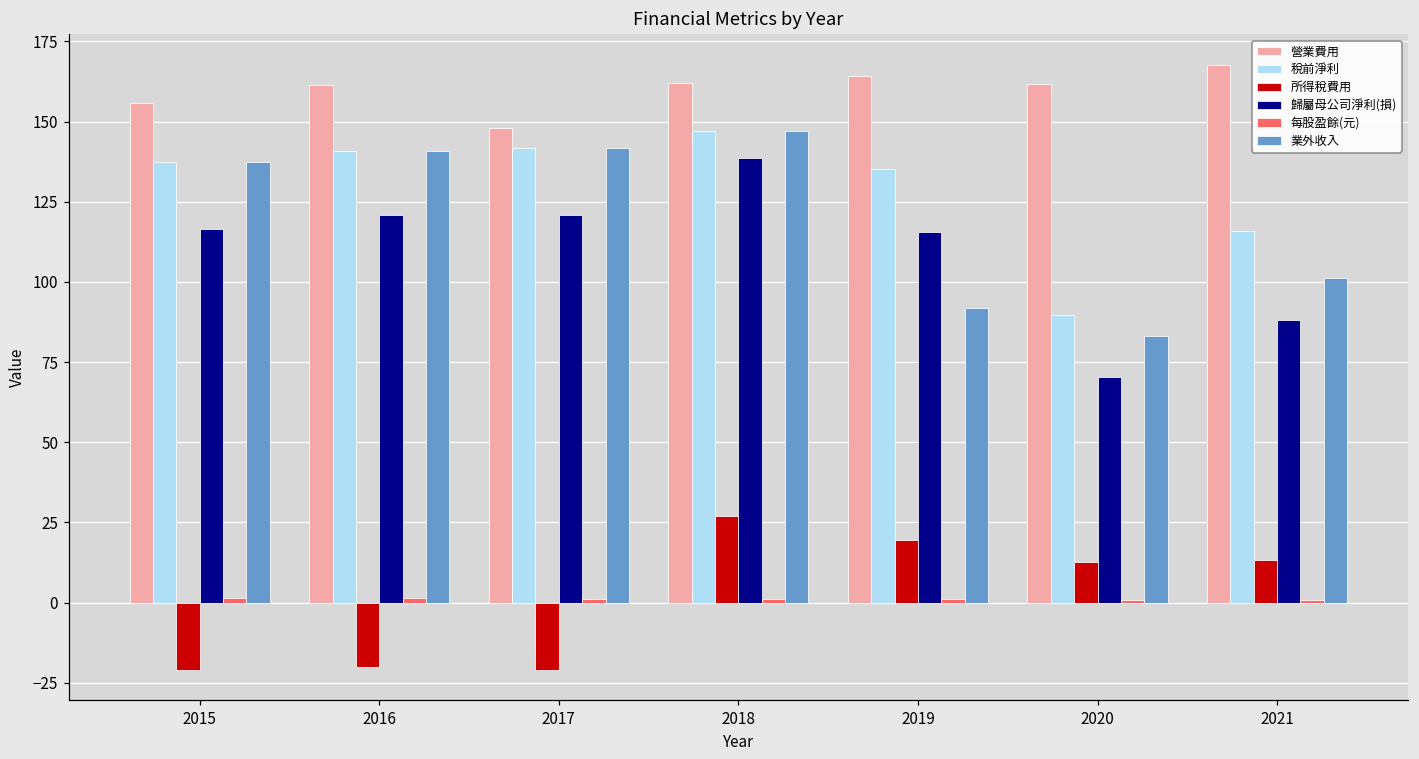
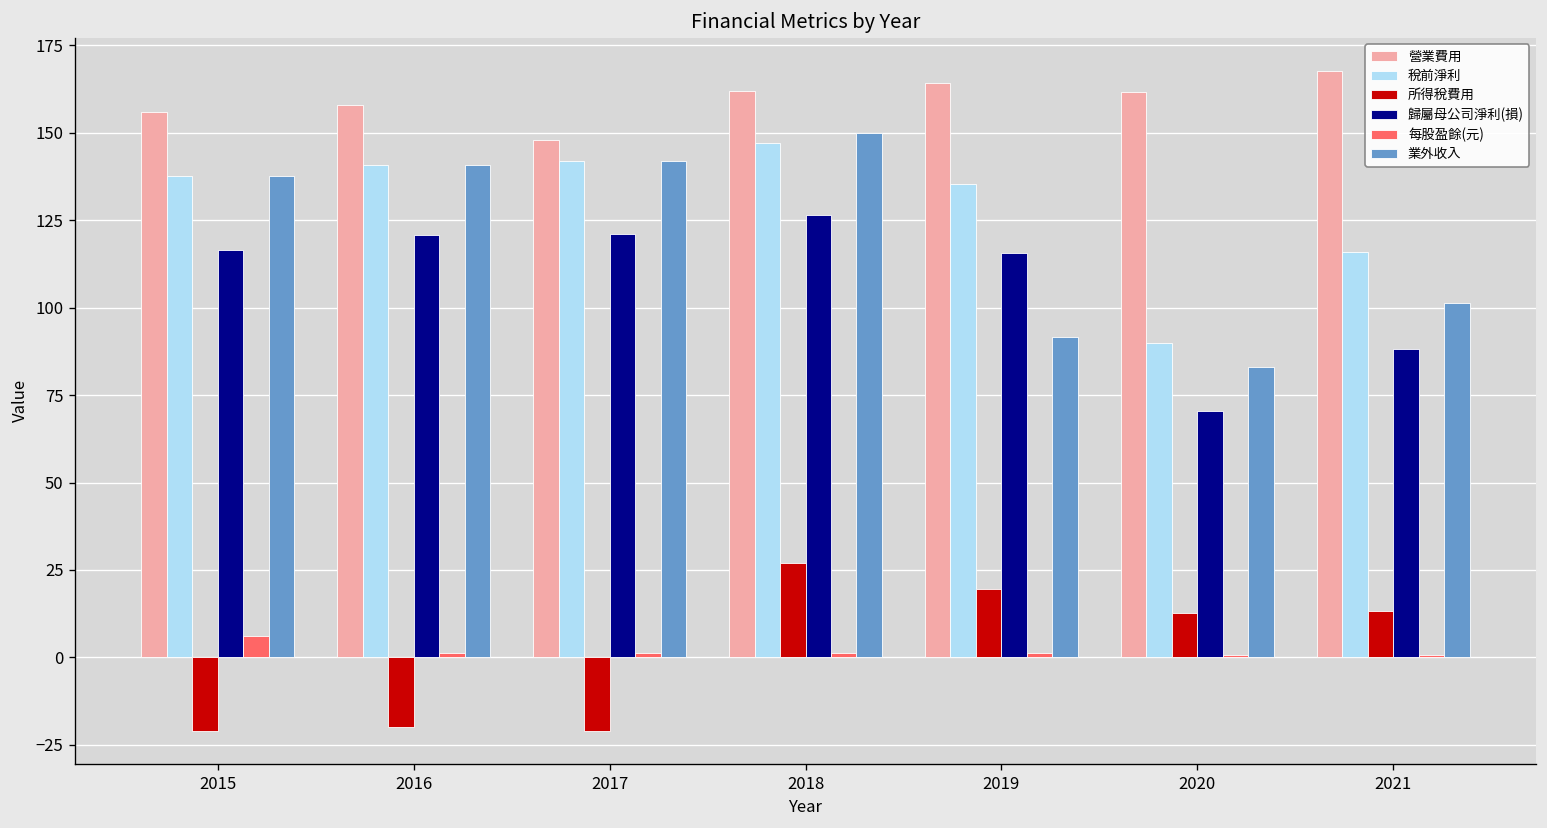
  {
    "營業費用": {
      "2015": 156,
-     "2016": 162,
+     "2016": 158,
      "2017": 148,
      "2018": 162,
      "2019": 164,
      "2020": 162,
      "2021": 168
    },
    "稅前淨利": {
      "2015": 137,
      "2016": 141,
      "2017": 142,
      "2018": 147,
      "2019": 135,
      "2020": 90,
      "2021": 116
    },
    "所得稅費用": {
      "2015": -21,
      "2016": -20,
      "2017": -21,
      "2018": 27,
      "2019": 19,
      "2020": 13,
      "2021": 13
    },
    "歸屬母公司淨利(損)": {
      "2015": 116,
      "2016": 121,
      "2017": 121,
-     "2018": 139,
+     "2018": 126,
      "2019": 116,
      "2020": 70,
      "2021": 88
    },
    "每股盈餘(元)": {
-     "2015": 1,
+     "2015": 6,
      "2016": 1,
      "2017": 1,
      "2018": 1,
      "2019": 1
    },
    "業外收入": {
      "2015": 137,
      "2016": 141,
      "2017": 142,
-     "2018": 147,
+     "2018": 150,
      "2019": 92,
      "2020": 83,
      "2021": 101
    }
  }
